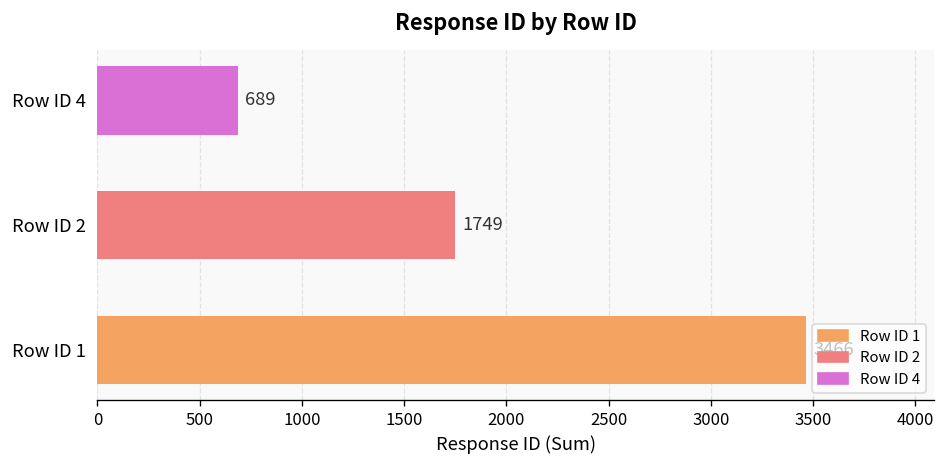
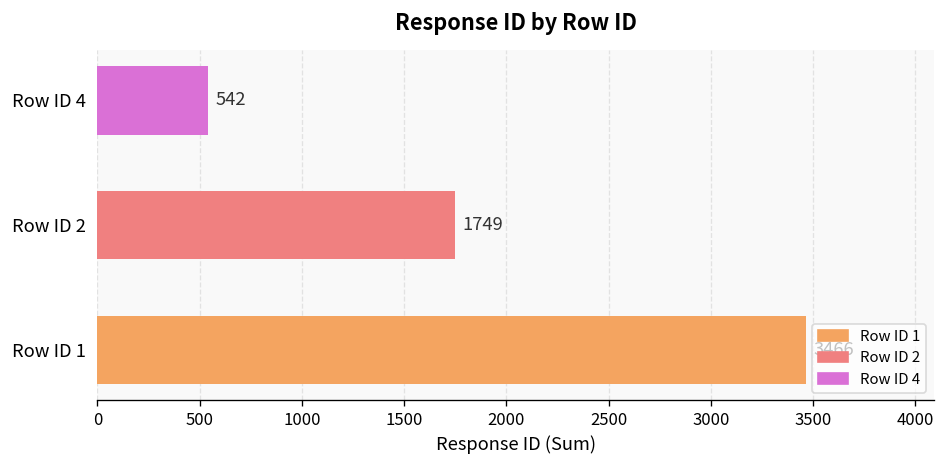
  {
-   "Row ID 4": 689,
+   "Row ID 4": 542,
    "Row ID 2": 1749
  }
